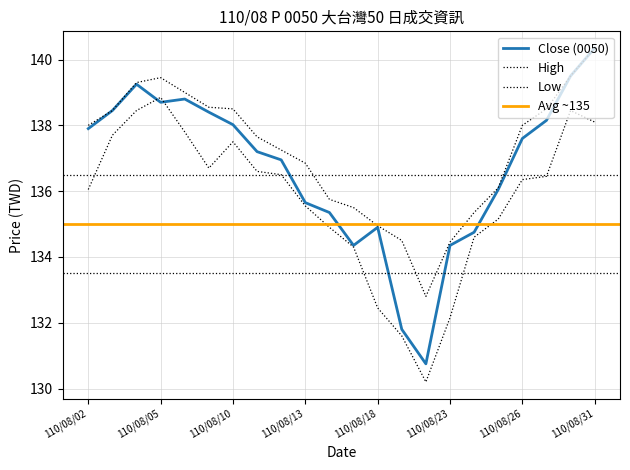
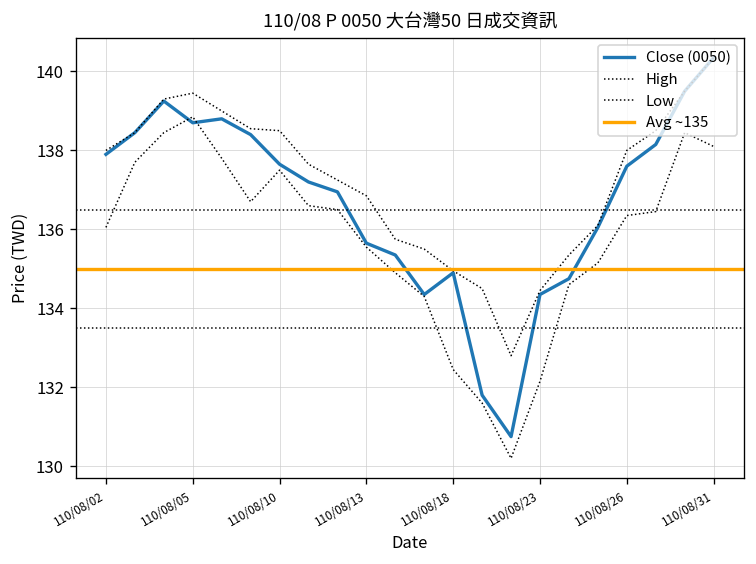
  {
    "Close (0050)": {
      "110/08/02": 137.9,
      "110/08/05": 138.7,
-     "110/08/10": 138.0,
+     "110/08/10": 137.7,
      "110/08/13": 135.7,
      "110/08/23": 134.4,
      "110/08/26": 137.6
    }
  }
